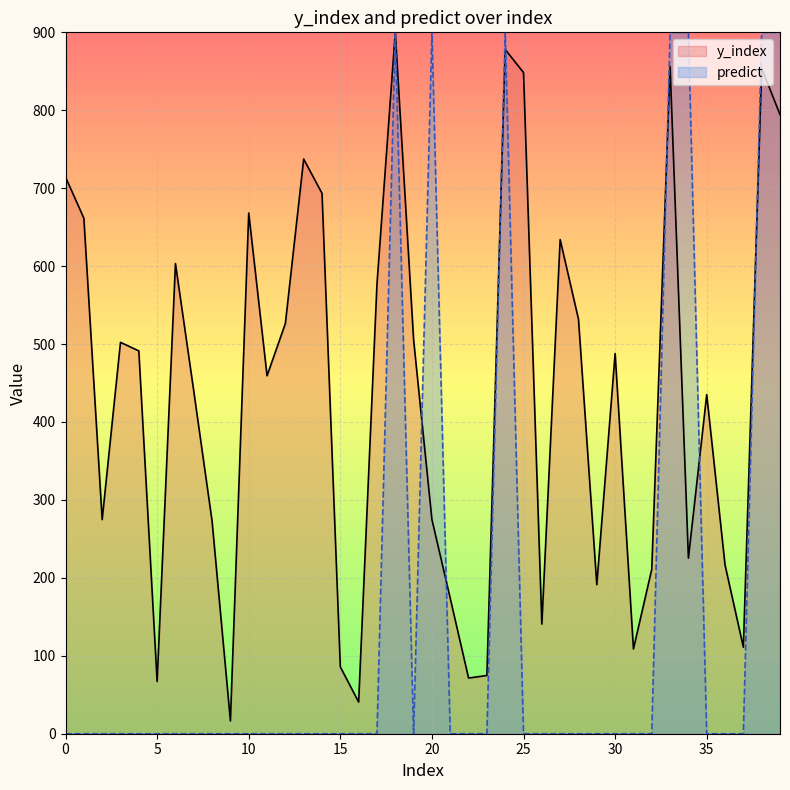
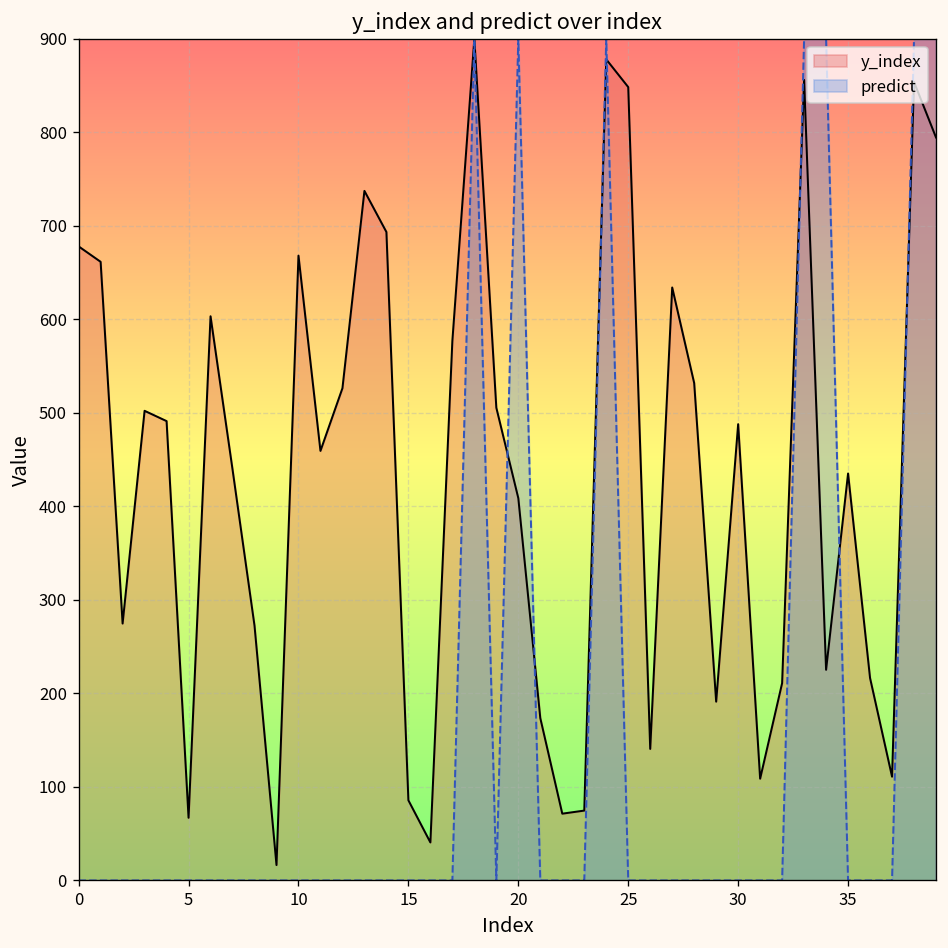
  {
    "y_index": {
-     "0": 710,
+     "0": 680,
      "5": 70,
      "10": 670,
      "15": 90,
-     "20": 270,
+     "20": 410,
      "25": 850,
      "30": 490,
      "35": 440
    },
    "predict": {
      "0": 0,
      "5": 0,
      "10": 0,
      "15": 0,
      "20": 900,
      "25": 0,
      "30": 0,
      "35": 0
    }
  }
